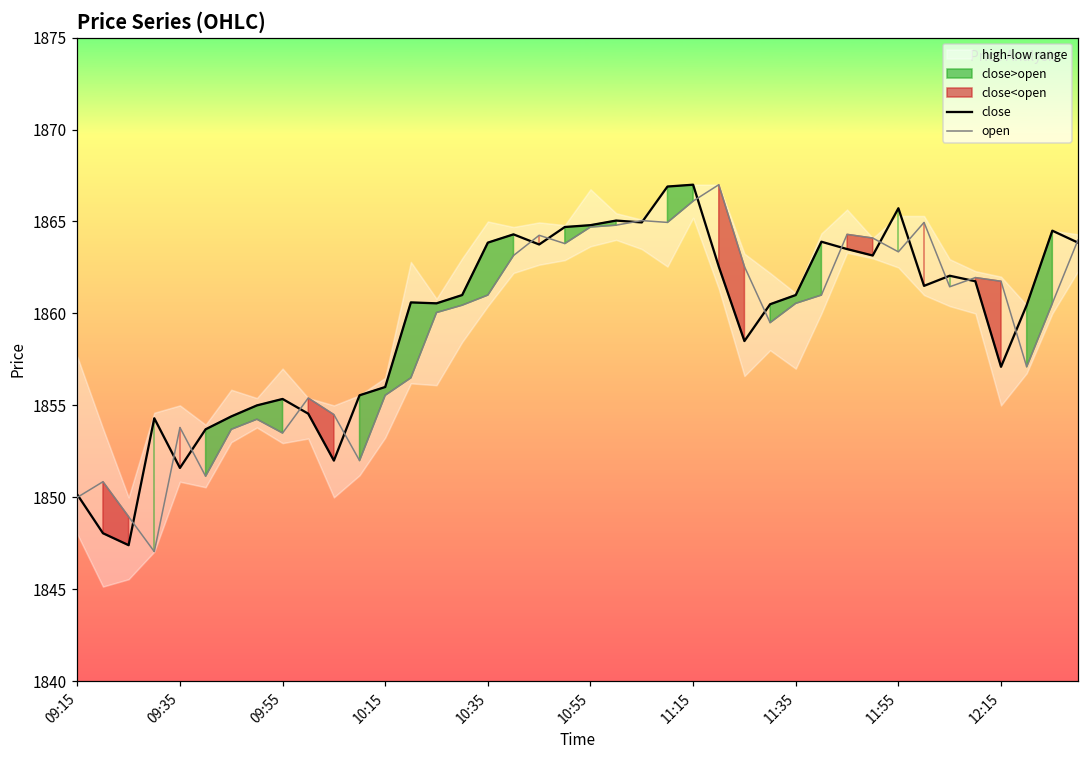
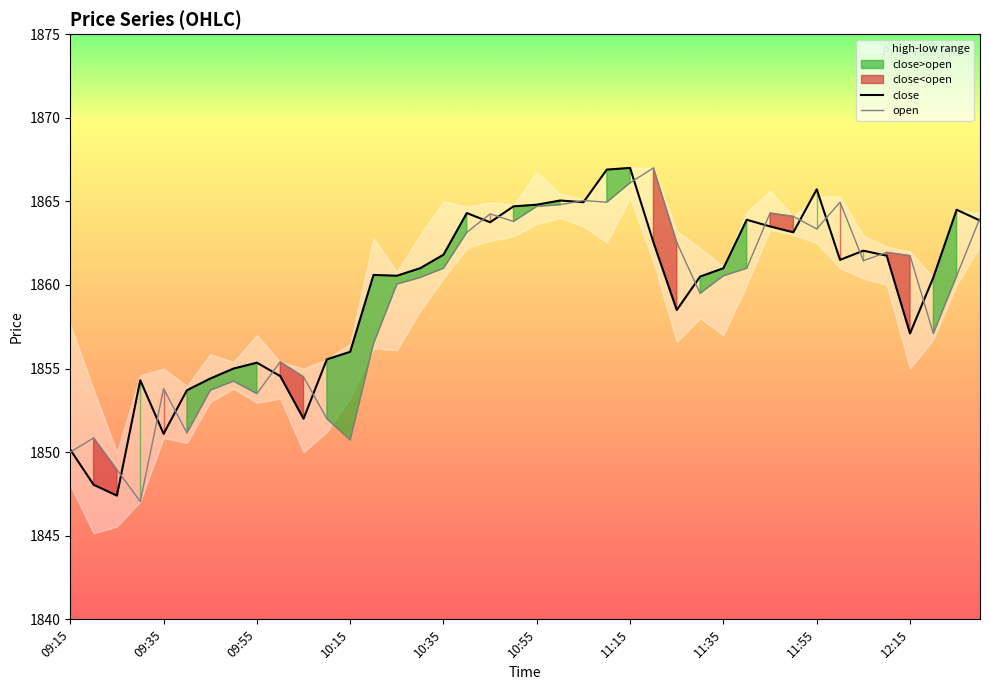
  {
    "close": {
-     "09:35": 1851.6,
+     "09:35": 1851.1,
      "09:55": 1855.4,
      "10:15": 1856.0,
-     "10:35": 1863.9,
+     "10:35": 1861.8,
      "11:55": 1865.7,
      "12:15": 1857.1
    },
    "open": {
      "09:35": 1853.8,
      "09:55": 1853.5,
-     "10:15": 1855.6,
+     "10:15": 1850.7,
      "10:35": 1861.0,
      "11:15": 1866.1,
      "11:35": 1860.6,
      "11:55": 1863.4,
      "12:15": 1861.8
    }
  }
